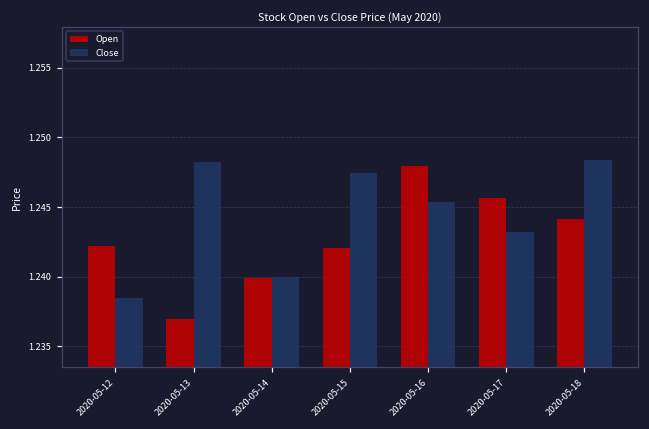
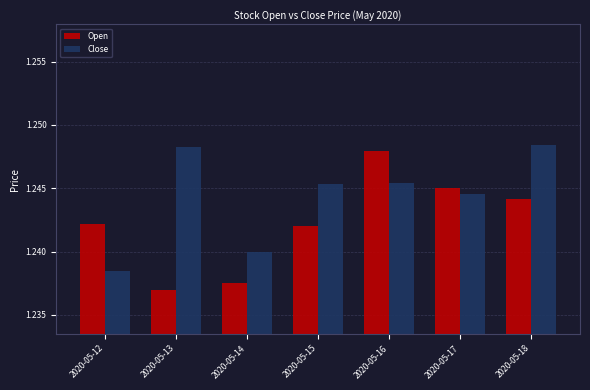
  {
    "Open": {
      "2020-05-12": 1.2422,
      "2020-05-13": 1.2370,
-     "2020-05-14": 1.2399,
+     "2020-05-14": 1.2375,
      "2020-05-15": 1.2421,
      "2020-05-16": 1.2479,
-     "2020-05-17": 1.2457,
+     "2020-05-17": 1.2450,
      "2020-05-18": 1.2441
    },
    "Close": {
      "2020-05-12": 1.2385,
      "2020-05-13": 1.2482,
      "2020-05-14": 1.2400,
-     "2020-05-15": 1.2474,
+     "2020-05-15": 1.2453,
      "2020-05-16": 1.2454,
-     "2020-05-17": 1.2432,
+     "2020-05-17": 1.2446,
      "2020-05-18": 1.2484
    }
  }
